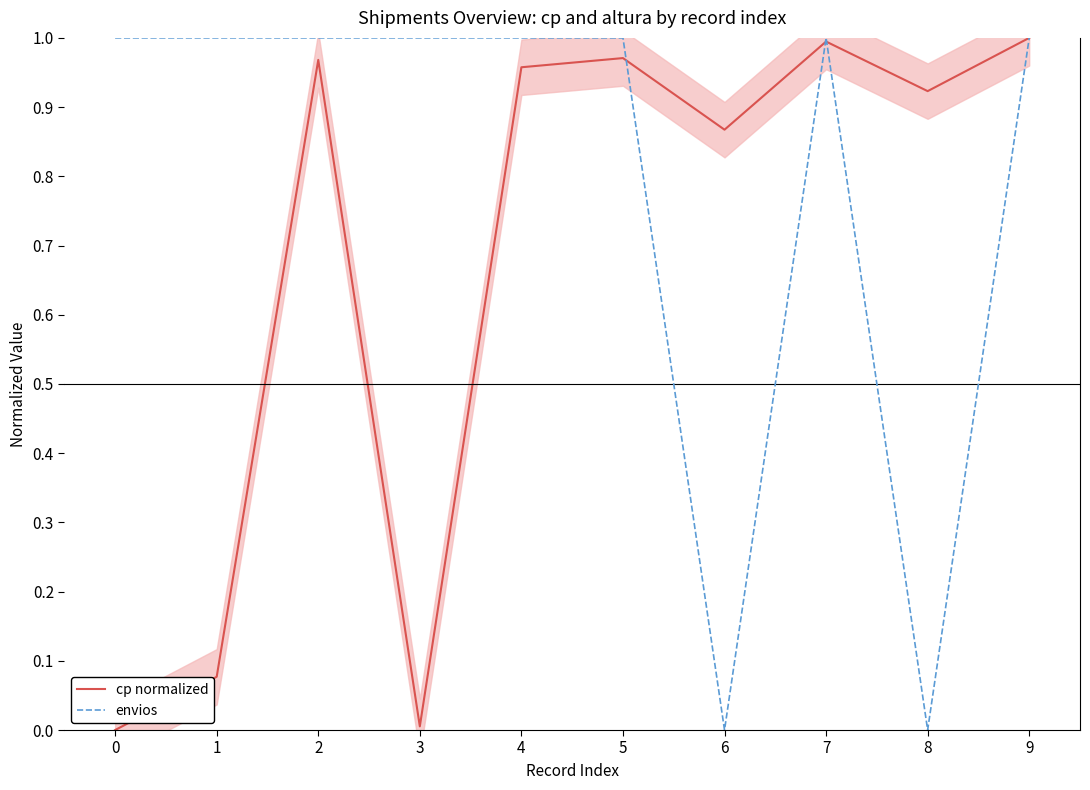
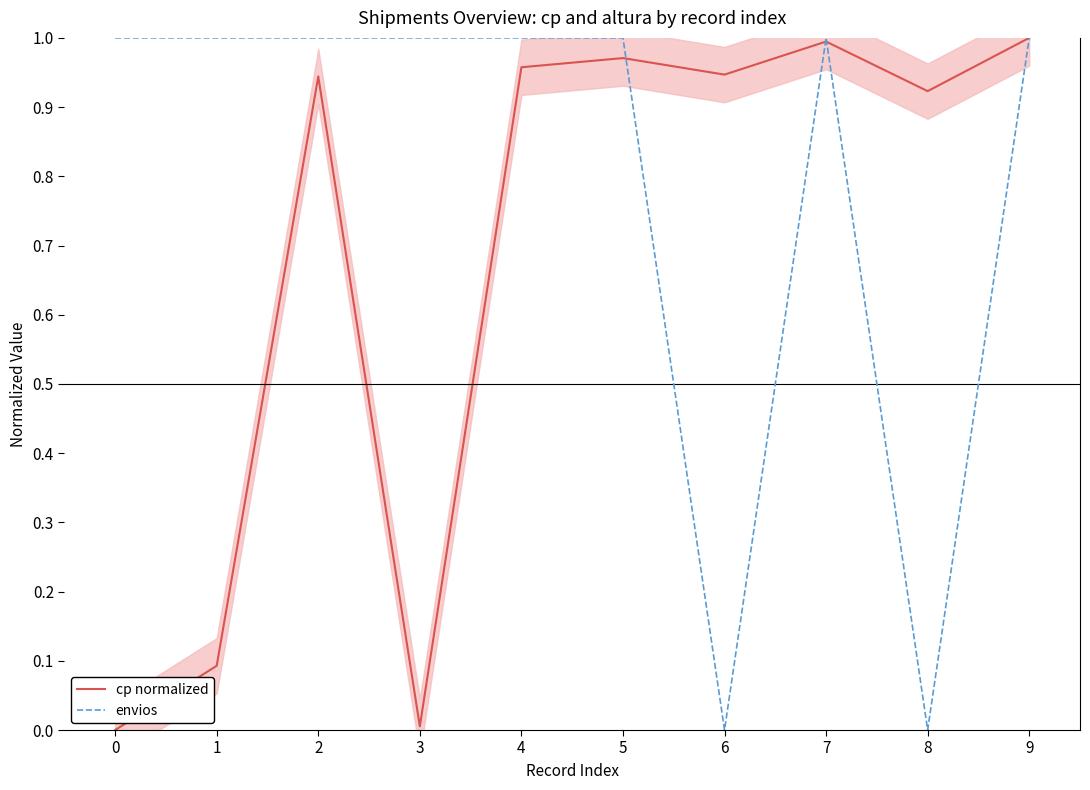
  {
    "cp normalized": {
      "0": 0.00,
-     "1": 0.08,
-     "2": 0.97,
+     "1": 0.09,
+     "2": 0.94,
      "3": 0.01,
      "4": 0.96,
      "5": 0.97,
-     "6": 0.87,
+     "6": 0.95,
      "7": 0.99,
      "8": 0.92
    },
    "envios": {
      "0": 1.00,
      "1": 1.00,
      "2": 1.00,
      "3": 1.00,
      "5": 1.00,
      "6": 0.00,
      "7": 1.00,
      "8": 0.00
    }
  }
